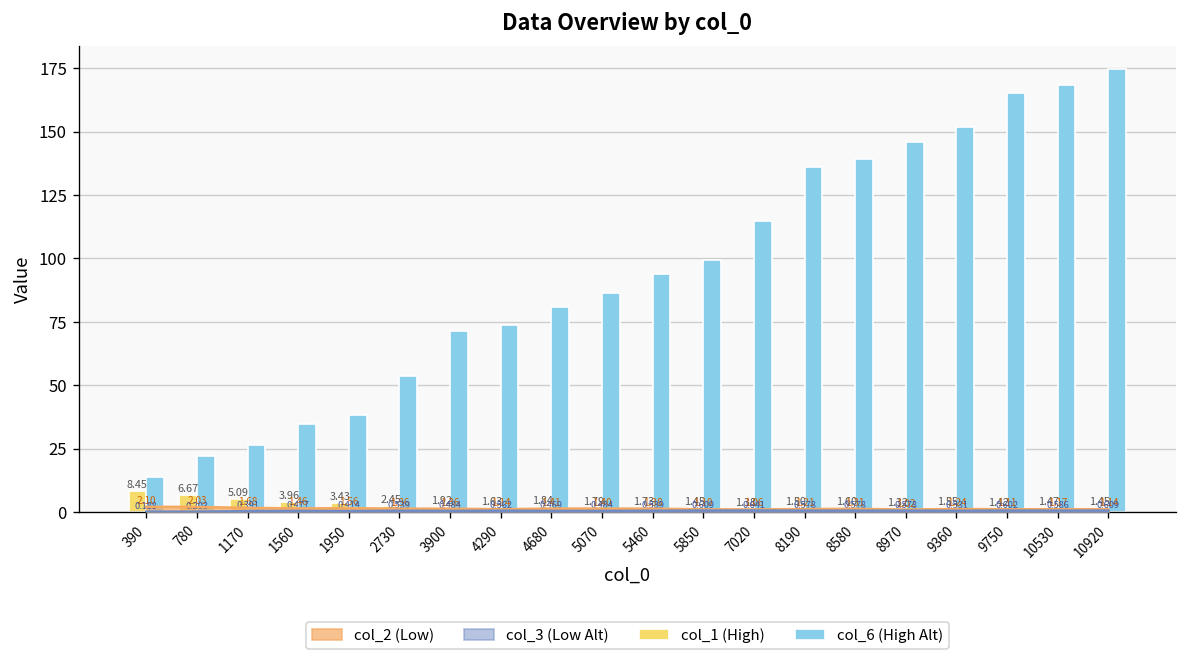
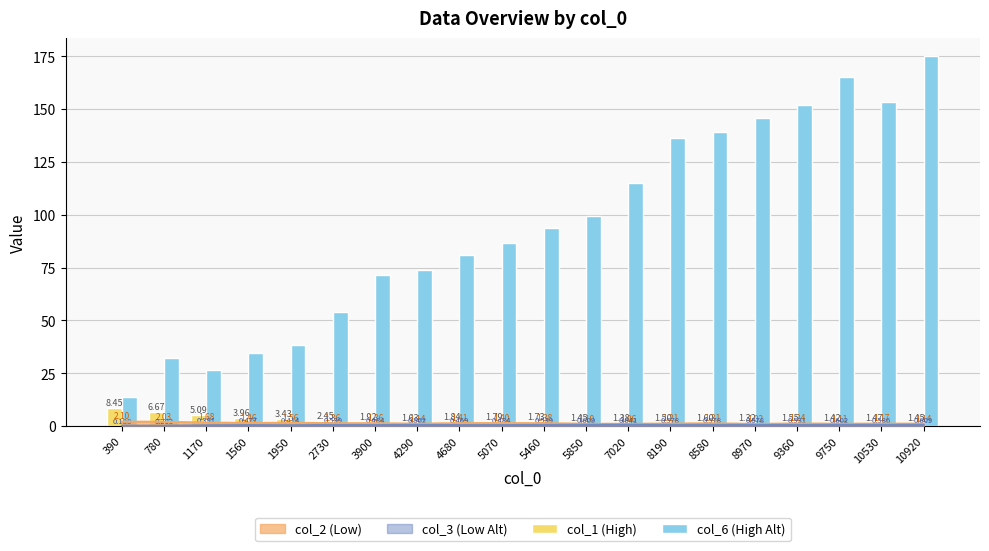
  {
    "col_6 (High Alt)": {
      "390": 14,
-     "780": 22,
+     "780": 32,
      "1170": 27,
      "1560": 35,
      "5070": 86,
      "5850": 100,
      "7020": 115,
      "8190": 136,
      "8580": 139,
      "8970": 146,
      "9750": 165,
-     "10530": 168
+     "10530": 153
    }
  }
